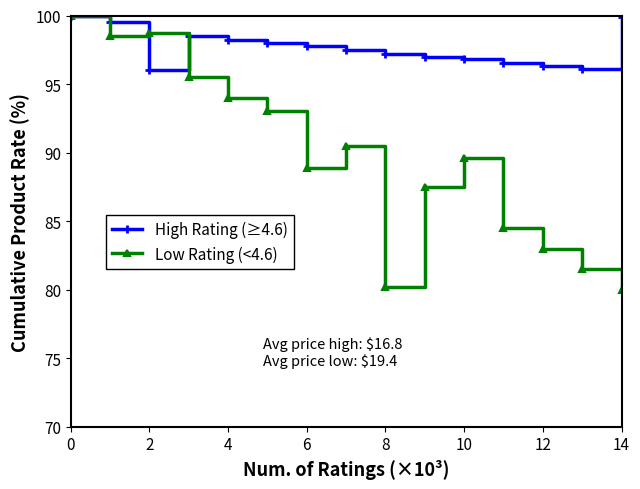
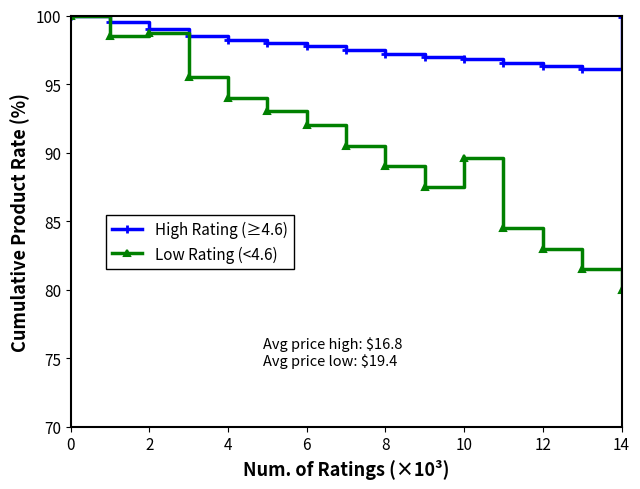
  {
    "High Rating (≥4.6)": {
-     "2": 96,
+     "2": 99,
      "4": 98.2,
      "6": 97.8,
      "8": 97.2,
      "10": 96.8,
      "12": 96.3,
      "14": 100
    },
    "Low Rating (<4.6)": {
      "2": 98.7,
      "4": 94.0,
-     "6": 88.9,
-     "8": 80.2,
+     "6": 92.0,
+     "8": 89.0,
      "10": 89.6,
      "12": 83.0,
      "14": 80.0
    }
  }
